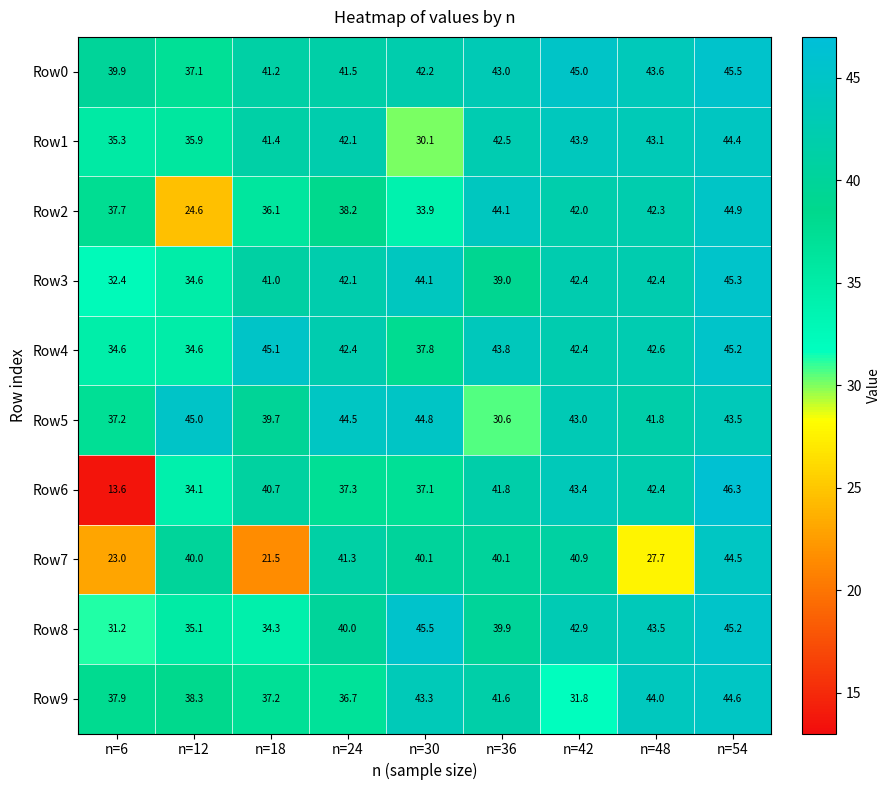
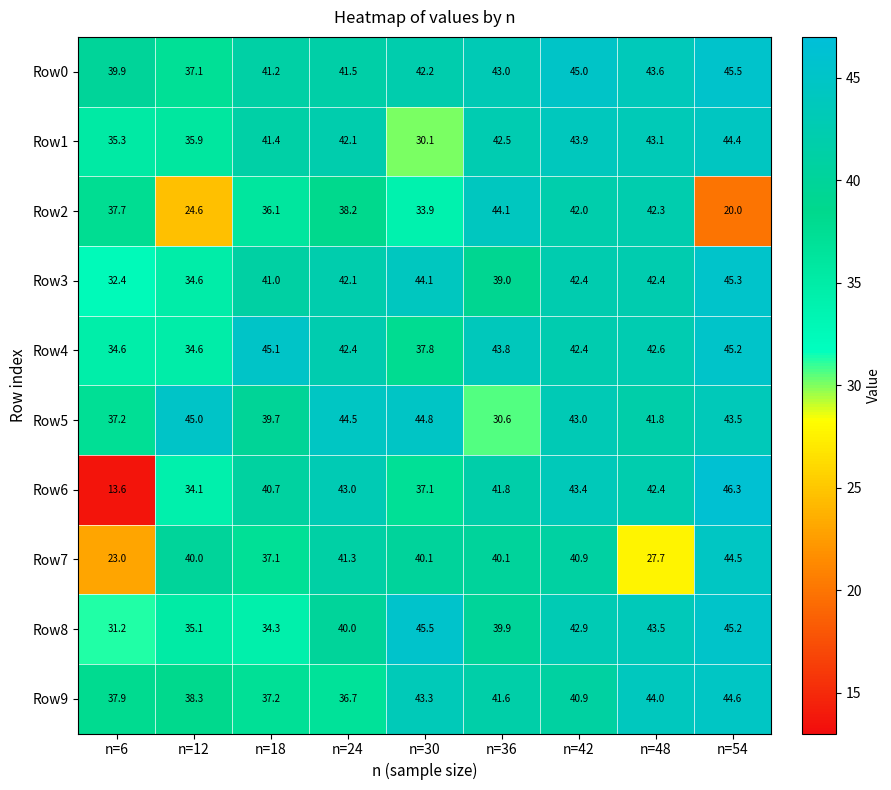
  {
    "Row0": {
      "n=6": 39.9,
      "n=12": 37.1,
      "n=18": 41.2,
      "n=24": 41.5,
      "n=30": 42.2,
      "n=36": 43.0,
      "n=42": 45.0,
      "n=48": 43.6,
      "n=54": 45.5
    },
    "Row1": {
      "n=6": 35.3,
      "n=12": 35.9,
      "n=18": 41.4,
      "n=24": 42.1,
      "n=30": 30.1,
      "n=36": 42.5,
      "n=42": 43.9,
      "n=48": 43.1,
      "n=54": 44.4
    },
    "Row2": {
      "n=6": 37.7,
      "n=12": 24.6,
      "n=18": 36.1,
      "n=24": 38.2,
      "n=30": 33.9,
      "n=36": 44.1,
      "n=42": 42.0,
      "n=48": 42.3,
-     "n=54": 44.9
+     "n=54": 20.0
    },
    "Row3": {
      "n=6": 32.4,
      "n=12": 34.6,
      "n=18": 41.0,
      "n=24": 42.1,
      "n=30": 44.1,
      "n=36": 39.0,
      "n=42": 42.4,
      "n=48": 42.4,
      "n=54": 45.3
    },
    "Row4": {
      "n=6": 34.6,
      "n=12": 34.6,
      "n=18": 45.1,
      "n=24": 42.4,
      "n=30": 37.8,
      "n=36": 43.8,
      "n=42": 42.4,
      "n=48": 42.6,
      "n=54": 45.2
    },
    "Row5": {
      "n=6": 37.2,
      "n=12": 45.0,
      "n=18": 39.7,
      "n=24": 44.5,
      "n=30": 44.8,
      "n=36": 30.6,
      "n=42": 43.0,
      "n=48": 41.8,
      "n=54": 43.5
    },
    "Row6": {
      "n=6": 13.6,
      "n=12": 34.1,
      "n=18": 40.7,
-     "n=24": 37.3,
+     "n=24": 43.0,
      "n=30": 37.1,
      "n=36": 41.8,
      "n=42": 43.4,
      "n=48": 42.4,
      "n=54": 46.3
    },
    "Row7": {
      "n=6": 23.0,
      "n=12": 40.0,
-     "n=18": 21.5,
+     "n=18": 37.1,
      "n=24": 41.3,
      "n=30": 40.1,
      "n=36": 40.1,
      "n=42": 40.9,
      "n=48": 27.7,
      "n=54": 44.5
    },
    "Row8": {
      "n=6": 31.2,
      "n=12": 35.1,
      "n=18": 34.3,
      "n=24": 40.0,
      "n=30": 45.5,
      "n=36": 39.9,
      "n=42": 42.9,
      "n=48": 43.5,
      "n=54": 45.2
    },
    "Row9": {
      "n=6": 37.9,
      "n=12": 38.3,
      "n=18": 37.2,
      "n=24": 36.7,
      "n=30": 43.3,
      "n=36": 41.6,
-     "n=42": 31.8,
+     "n=42": 40.9,
      "n=48": 44.0,
      "n=54": 44.6
    }
  }
